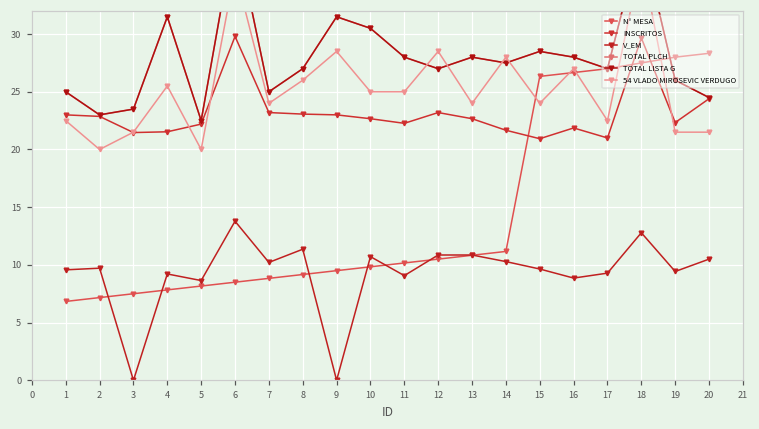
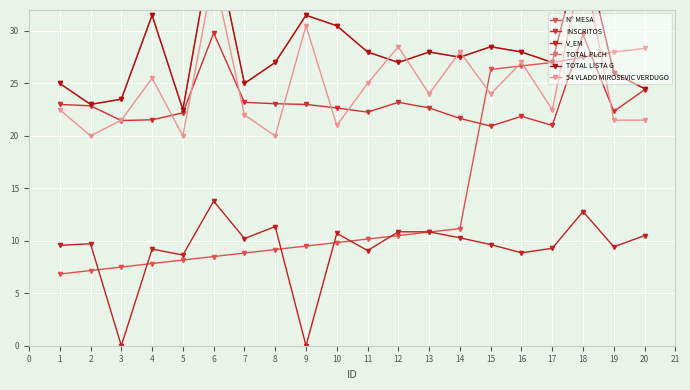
  {
    "54 VLADO MIROSEVIC VERDUGO": {
      "1": 22.5,
      "2": 20.0,
      "4": 25.5,
      "5": 20.0,
-     "7": 24.0,
-     "8": 26.0,
-     "9": 28.5,
-     "10": 25.0,
+     "7": 22.0,
+     "8": 20.0,
+     "9": 30.5,
+     "10": 21.0,
      "11": 25.0,
      "12": 28.5,
      "13": 24.0,
      "14": 28.0,
      "15": 24.0,
      "16": 27.0,
      "17": 22.5,
      "19": 21.5,
      "20": 21.5
    }
  }
